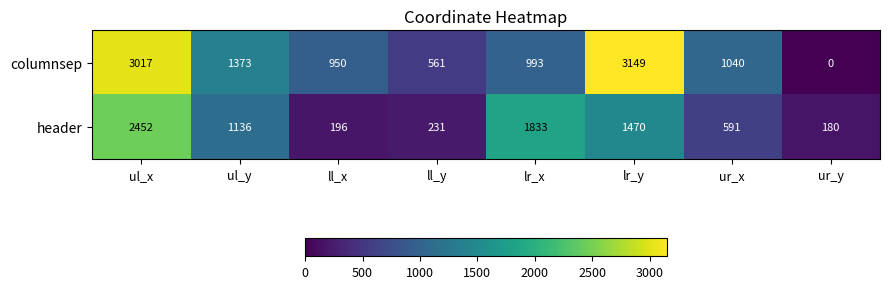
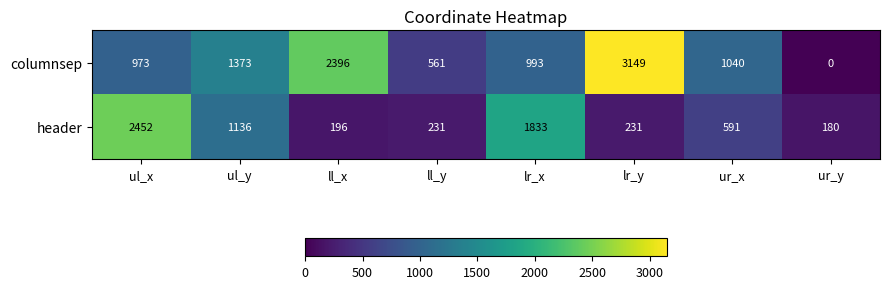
  {
    "columnsep": {
-     "ul_x": 3017,
+     "ul_x": 973,
      "ul_y": 1373,
-     "ll_x": 950,
+     "ll_x": 2396,
      "ll_y": 561,
      "lr_x": 993,
      "lr_y": 3149,
      "ur_x": 1040,
      "ur_y": 0
    },
    "header": {
      "ul_x": 2452,
      "ul_y": 1136,
      "ll_x": 196,
      "ll_y": 231,
      "lr_x": 1833,
-     "lr_y": 1470,
+     "lr_y": 231,
      "ur_x": 591,
      "ur_y": 180
    }
  }
